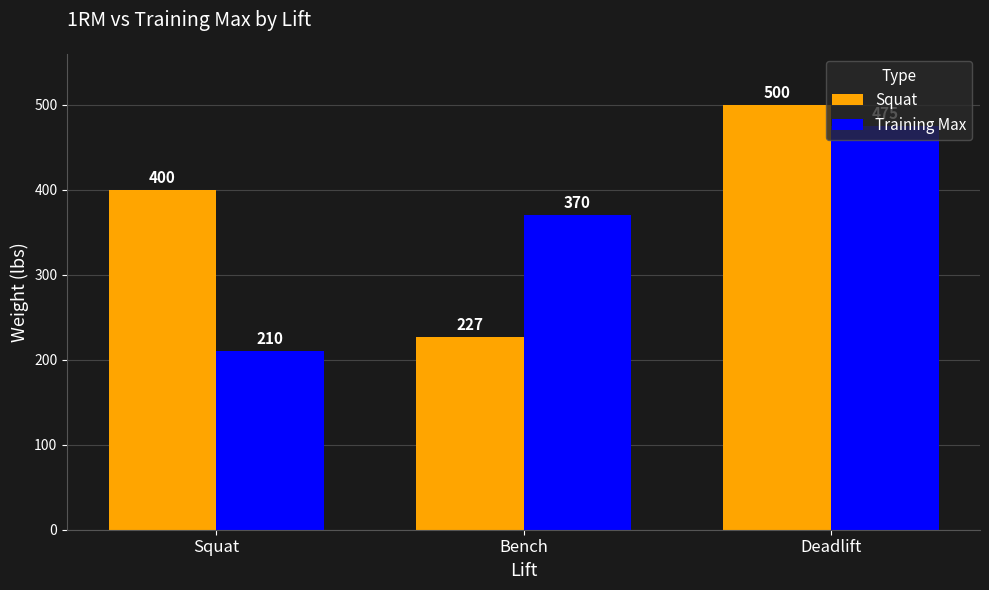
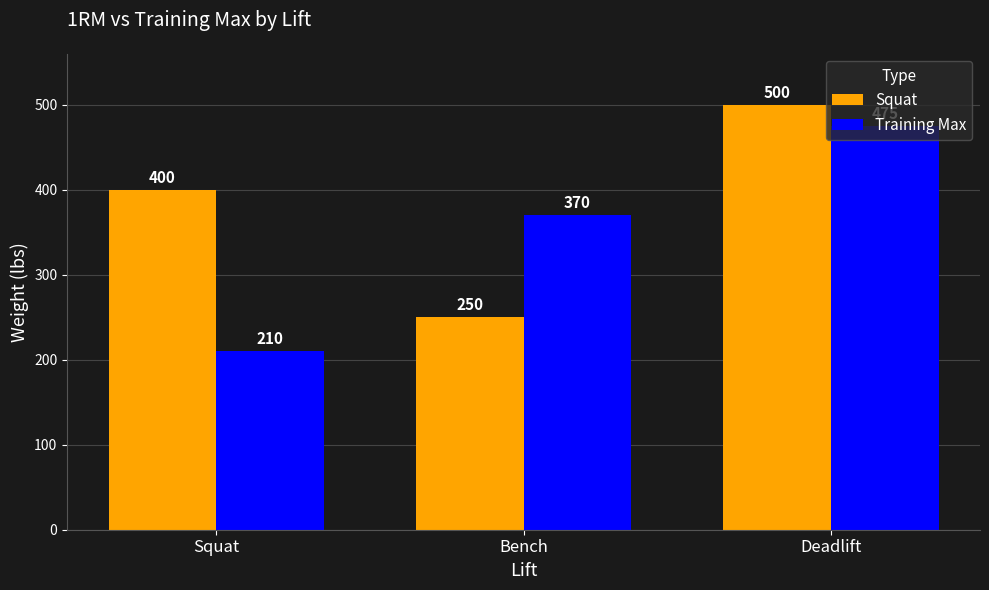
  {
    "Squat": {
      "Squat": 400,
-     "Bench": 227,
+     "Bench": 250,
      "Deadlift": 500
    },
    "Training Max": {
      "Squat": 210,
      "Bench": 370
    }
  }
